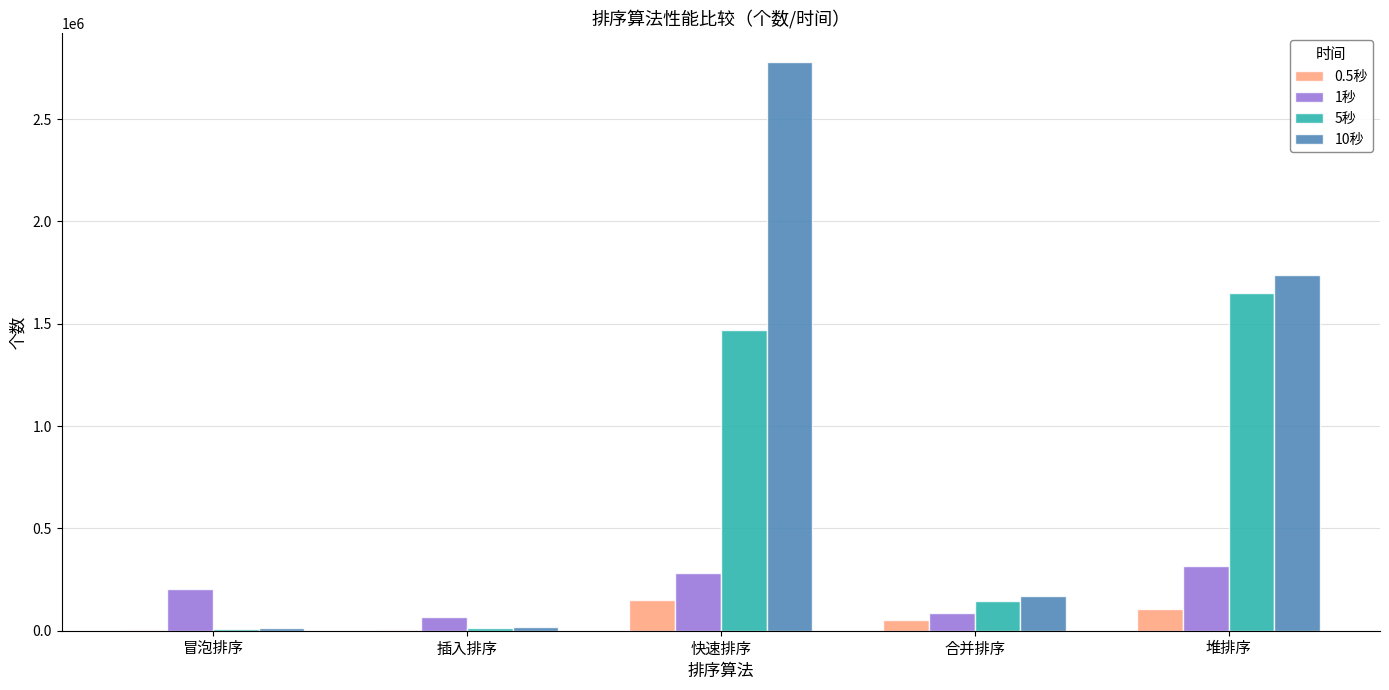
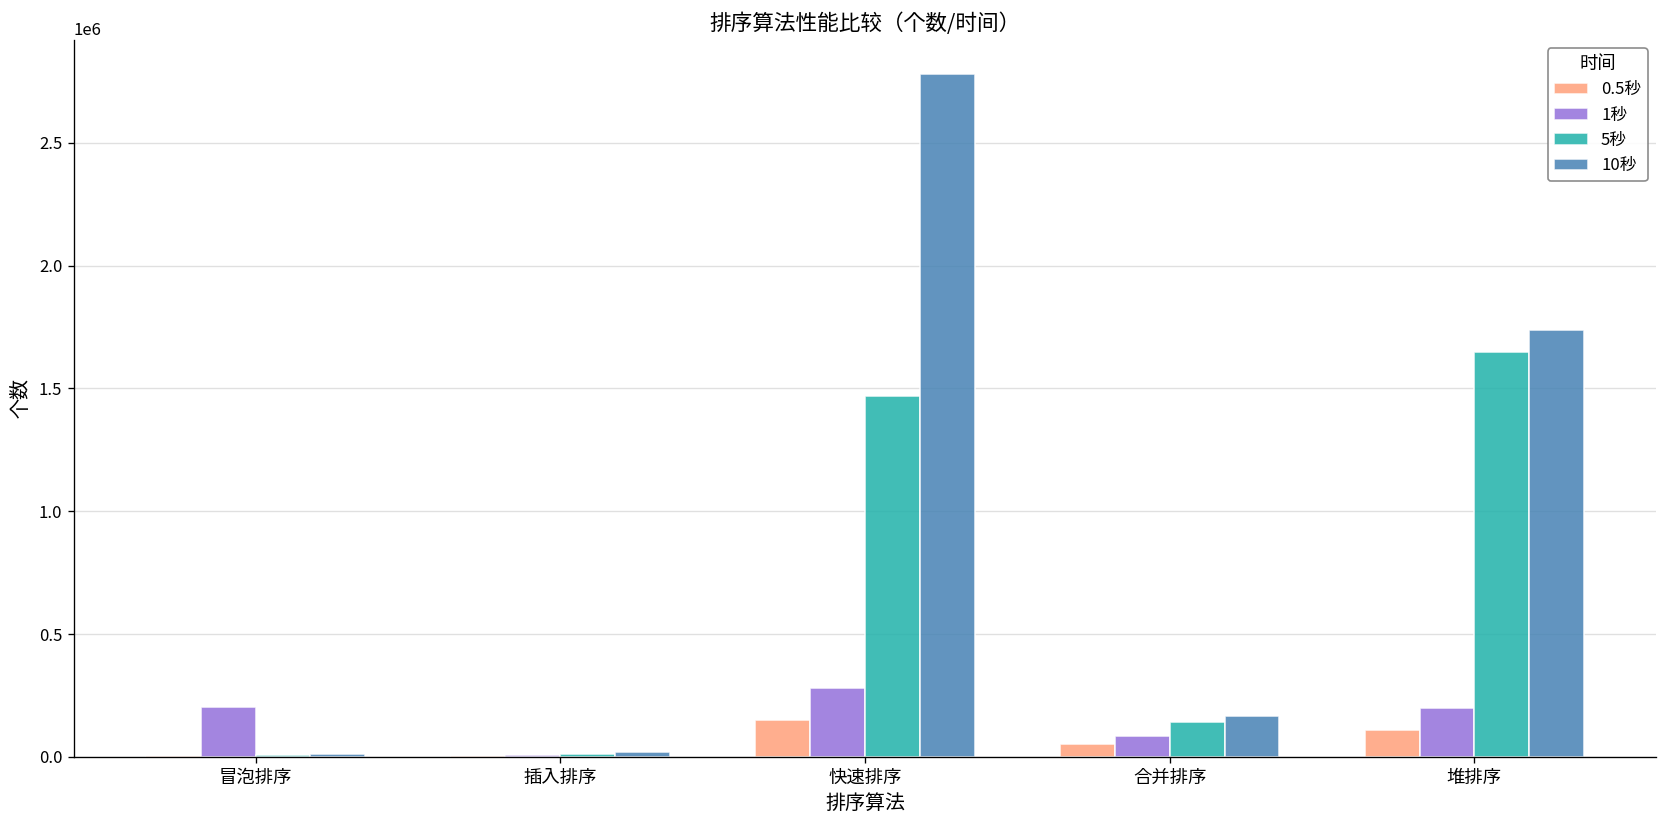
  {
    "0.5秒": {
      "快速排序": 150000,
      "合并排序": 50000,
      "堆排序": 110000
    },
    "1秒": {
      "冒泡排序": 200000,
-     "插入排序": 70000,
+     "插入排序": 10000,
      "快速排序": 280000,
      "合并排序": 90000,
-     "堆排序": 320000
+     "堆排序": 200000
    },
    "5秒": {
      "插入排序": 10000,
      "快速排序": 1470000,
      "合并排序": 140000,
      "堆排序": 1650000
    },
    "10秒": {
      "插入排序": 20000,
      "快速排序": 2780000,
      "合并排序": 170000,
      "堆排序": 1740000
    }
  }
